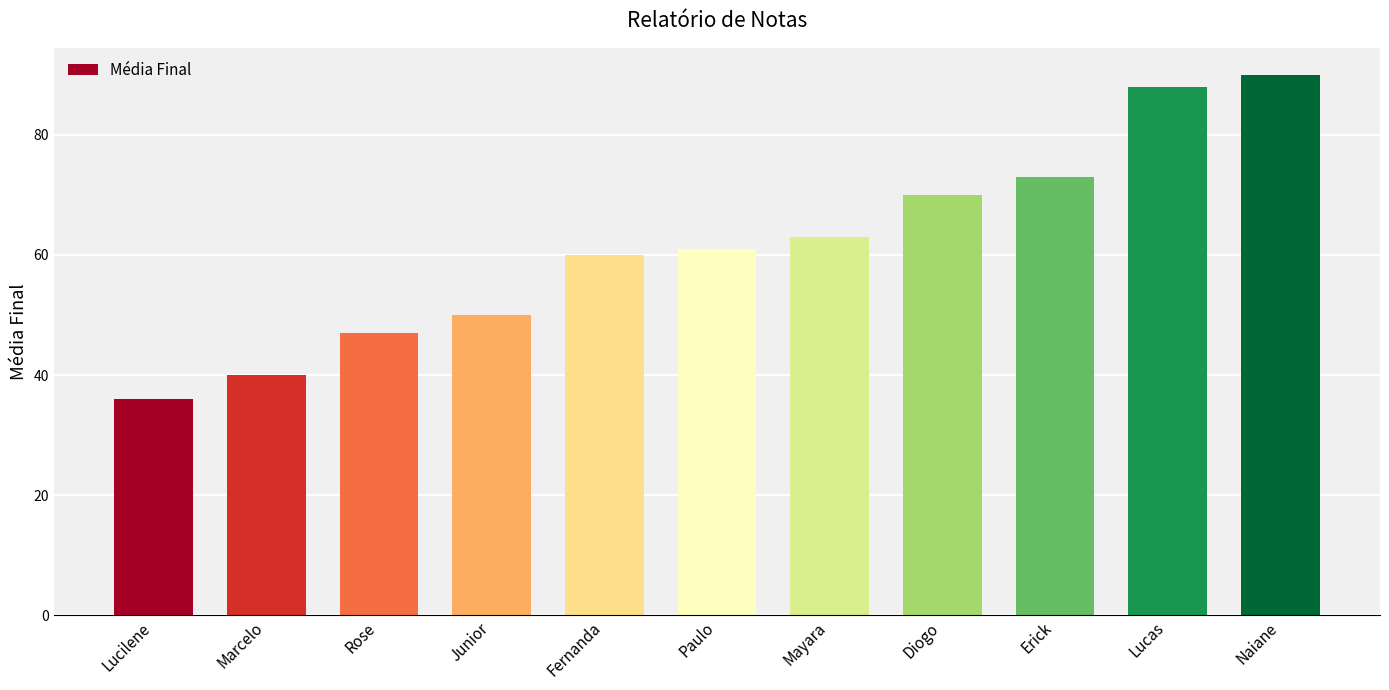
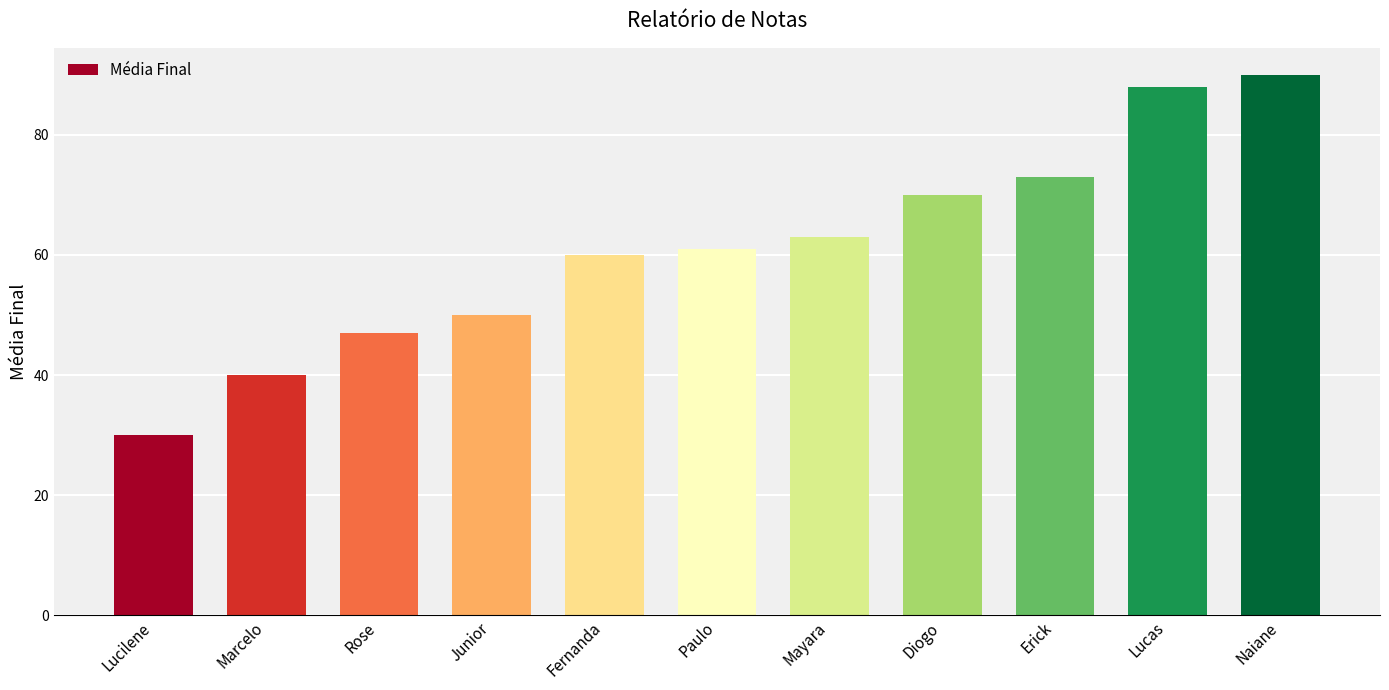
  {
-   "Lucilene": 36,
+   "Lucilene": 30,
    "Marcelo": 40,
    "Rose": 47,
    "Junior": 50,
    "Fernanda": 60,
    "Paulo": 61,
    "Mayara": 63,
    "Diogo": 70,
    "Erick": 73,
    "Lucas": 88,
    "Naiane": 90
  }
